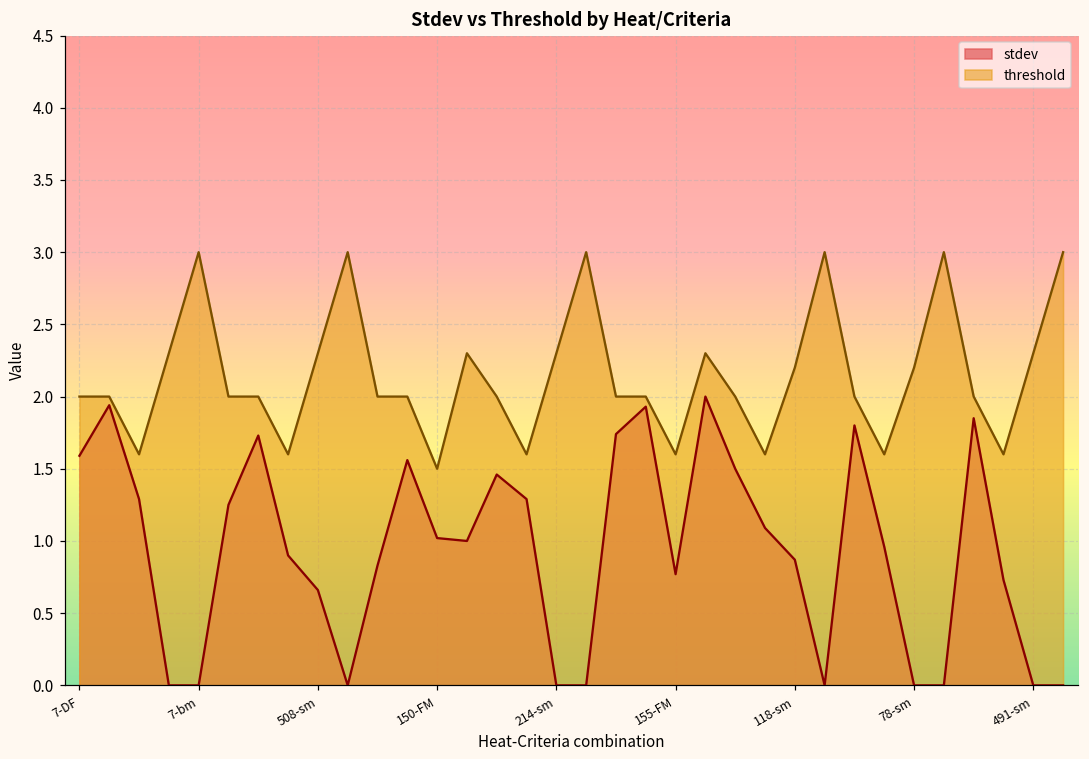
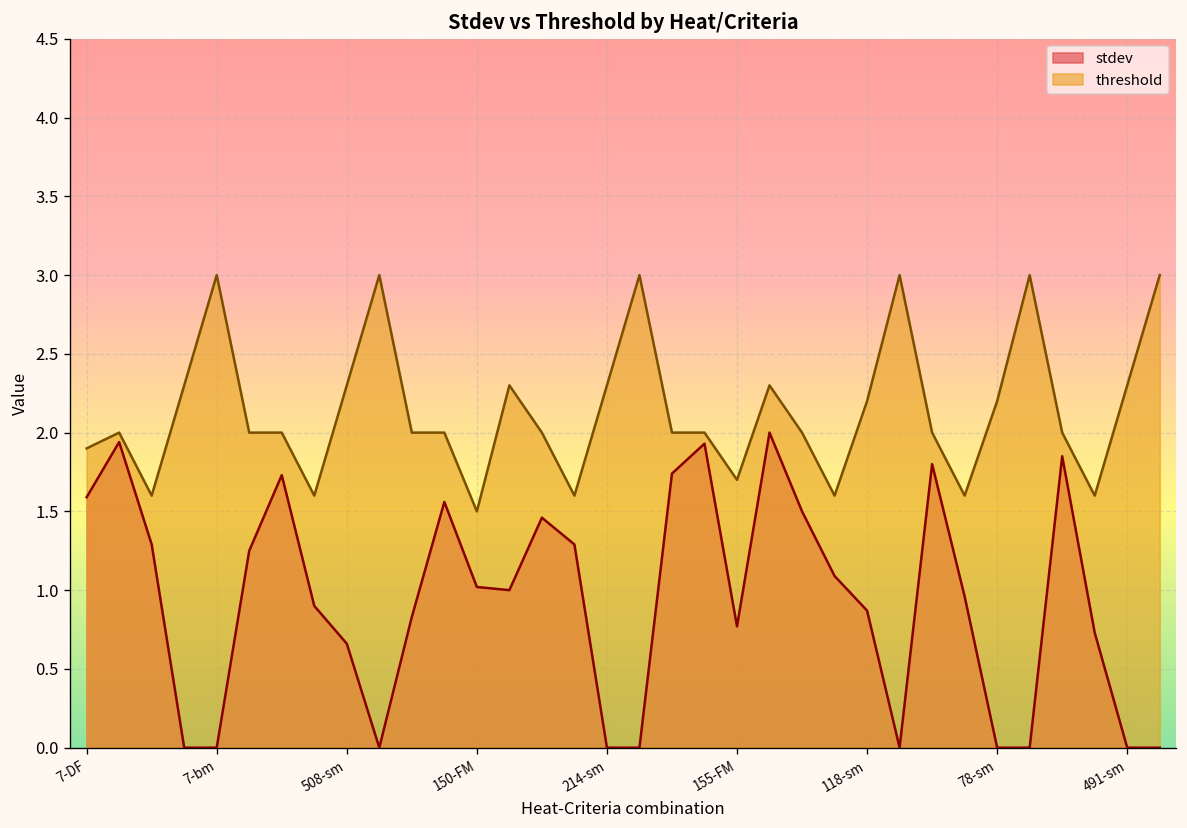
  {
    "stdev": {
      "7-DF": 1.6,
      "7-bm": 0.0,
      "508-sm": 0.66,
      "150-FM": 1.02,
      "214-sm": 0.0,
      "155-FM": 0.77,
      "118-sm": 0.87,
      "78-sm": 0.0,
      "491-sm": 0.0
    },
    "threshold": {
-     "7-DF": 2.0,
+     "7-DF": 1.9,
      "7-bm": 3.0,
      "508-sm": 2.3,
      "150-FM": 1.5,
      "214-sm": 2.3,
-     "155-FM": 1.6,
+     "155-FM": 1.7,
      "118-sm": 2.2,
      "78-sm": 2.2,
      "491-sm": 2.3
    }
  }
